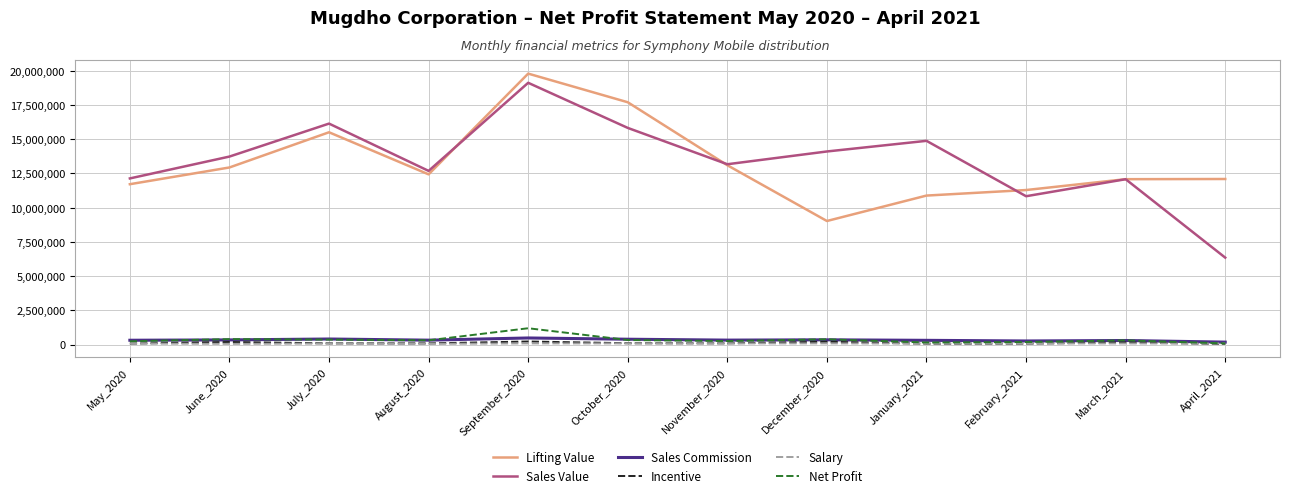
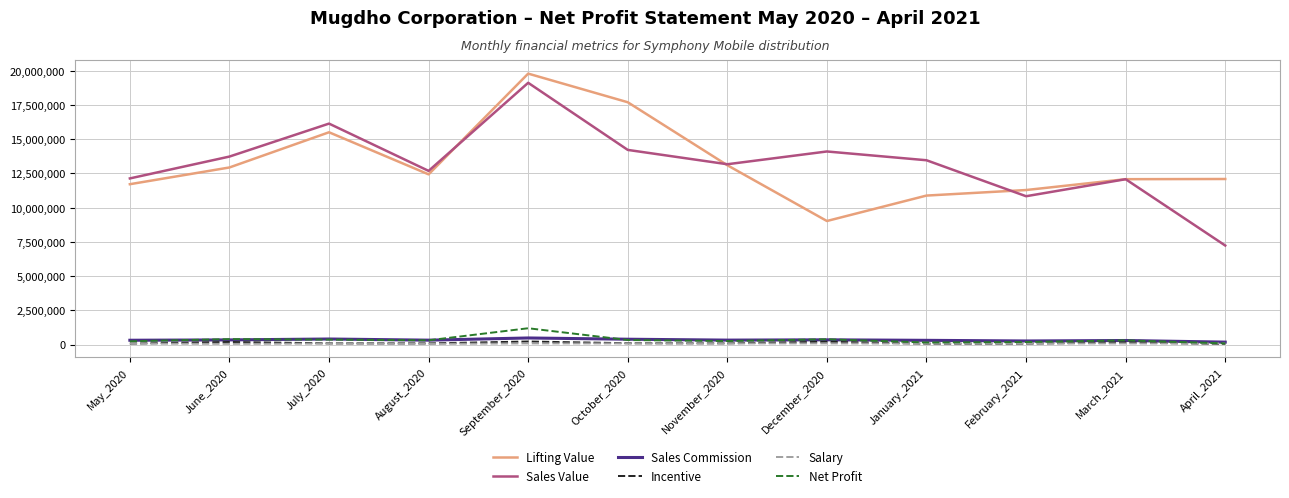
  {
    "Lifting Value": {
      "May_2020": "11,700,000",
      "June_2020": "12,900,000",
      "July_2020": "15,500,000",
      "August_2020": "12,400,000",
      "September_2020": "19,800,000",
      "October_2020": "17,700,000",
      "December_2020": "9,000,000",
      "January_2021": "10,900,000",
      "February_2021": "11,300,000",
      "April_2021": "12,100,000"
    },
    "Sales Value": {
      "May_2020": "12,100,000",
      "June_2020": "13,700,000",
      "July_2020": "16,100,000",
      "August_2020": "12,700,000",
      "September_2020": "19,100,000",
-     "October_2020": "15,800,000",
+     "October_2020": "14,200,000",
      "December_2020": "14,100,000",
-     "January_2021": "14,900,000",
+     "January_2021": "13,500,000",
      "February_2021": "10,800,000",
-     "April_2021": "6,300,000"
+     "April_2021": "7,200,000"
    },
    "Sales Commission": {
      "September_2020": "500,000"
    },
    "Net Profit": {
      "September_2020": "1,200,000"
    }
  }
